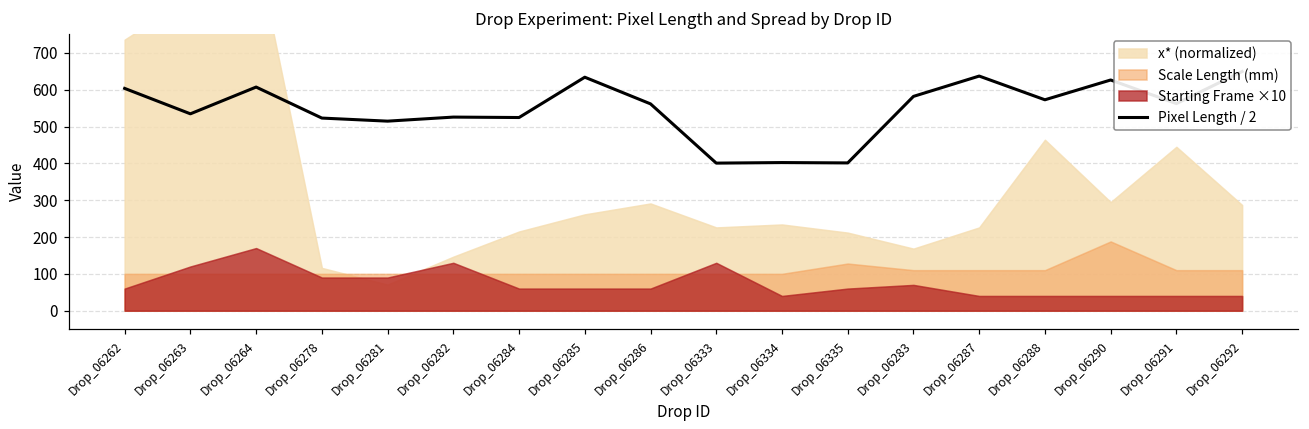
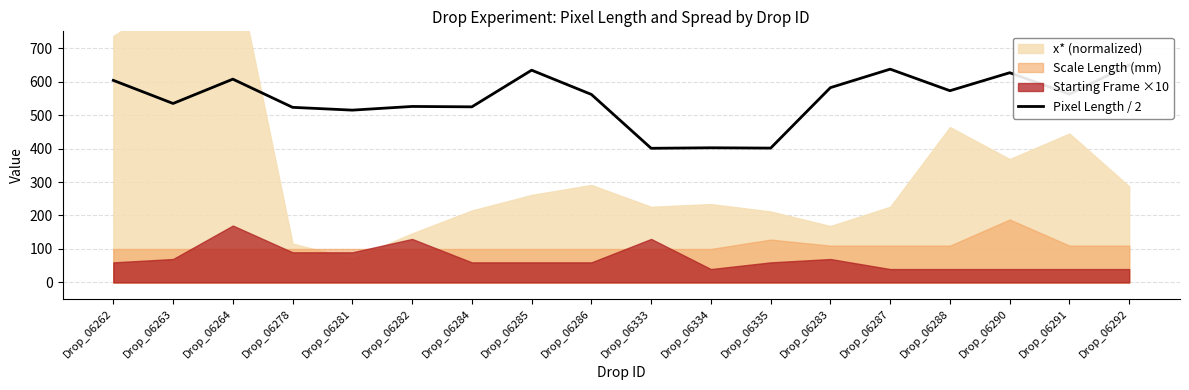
  {
    "Pixel Length / 2": {
      "Drop_06262": 600,
      "Drop_06263": 530,
      "Drop_06264": 610,
      "Drop_06278": 520,
      "Drop_06281": 510,
      "Drop_06282": 530,
      "Drop_06284": 520,
      "Drop_06285": 630,
      "Drop_06286": 560,
      "Drop_06333": 400,
      "Drop_06334": 400,
      "Drop_06335": 400,
      "Drop_06283": 580,
      "Drop_06287": 640,
      "Drop_06288": 570,
      "Drop_06290": 630
    },
    "x* (normalized)": {
      "Drop_06262": 740,
      "Drop_06278": 120,
      "Drop_06281": 70,
      "Drop_06282": 150,
      "Drop_06284": 210,
      "Drop_06285": 260,
      "Drop_06286": 290,
      "Drop_06333": 230,
      "Drop_06334": 230,
      "Drop_06335": 210,
      "Drop_06283": 170,
      "Drop_06287": 230,
      "Drop_06288": 460,
-     "Drop_06290": 290,
+     "Drop_06290": 370,
      "Drop_06291": 440,
      "Drop_06292": 290
    },
    "Scale Length (mm)": {
      "Drop_06262": 100,
      "Drop_06263": 100,
      "Drop_06264": 100,
      "Drop_06278": 100,
      "Drop_06281": 100,
      "Drop_06282": 100,
      "Drop_06284": 100,
      "Drop_06285": 100,
      "Drop_06286": 100,
      "Drop_06333": 100,
      "Drop_06334": 100,
      "Drop_06335": 130,
      "Drop_06283": 110,
      "Drop_06287": 110,
      "Drop_06288": 110,
      "Drop_06290": 190,
      "Drop_06291": 110,
      "Drop_06292": 110
    },
    "Starting Frame ×10": {
      "Drop_06262": 60,
-     "Drop_06263": 120,
+     "Drop_06263": 70,
      "Drop_06264": 170,
      "Drop_06278": 90,
      "Drop_06281": 90,
      "Drop_06282": 130,
      "Drop_06284": 60,
      "Drop_06285": 60,
      "Drop_06286": 60,
      "Drop_06333": 130,
      "Drop_06334": 40,
      "Drop_06335": 60,
      "Drop_06283": 70,
      "Drop_06287": 40,
      "Drop_06288": 40,
      "Drop_06290": 40,
      "Drop_06291": 40,
      "Drop_06292": 40
    }
  }
